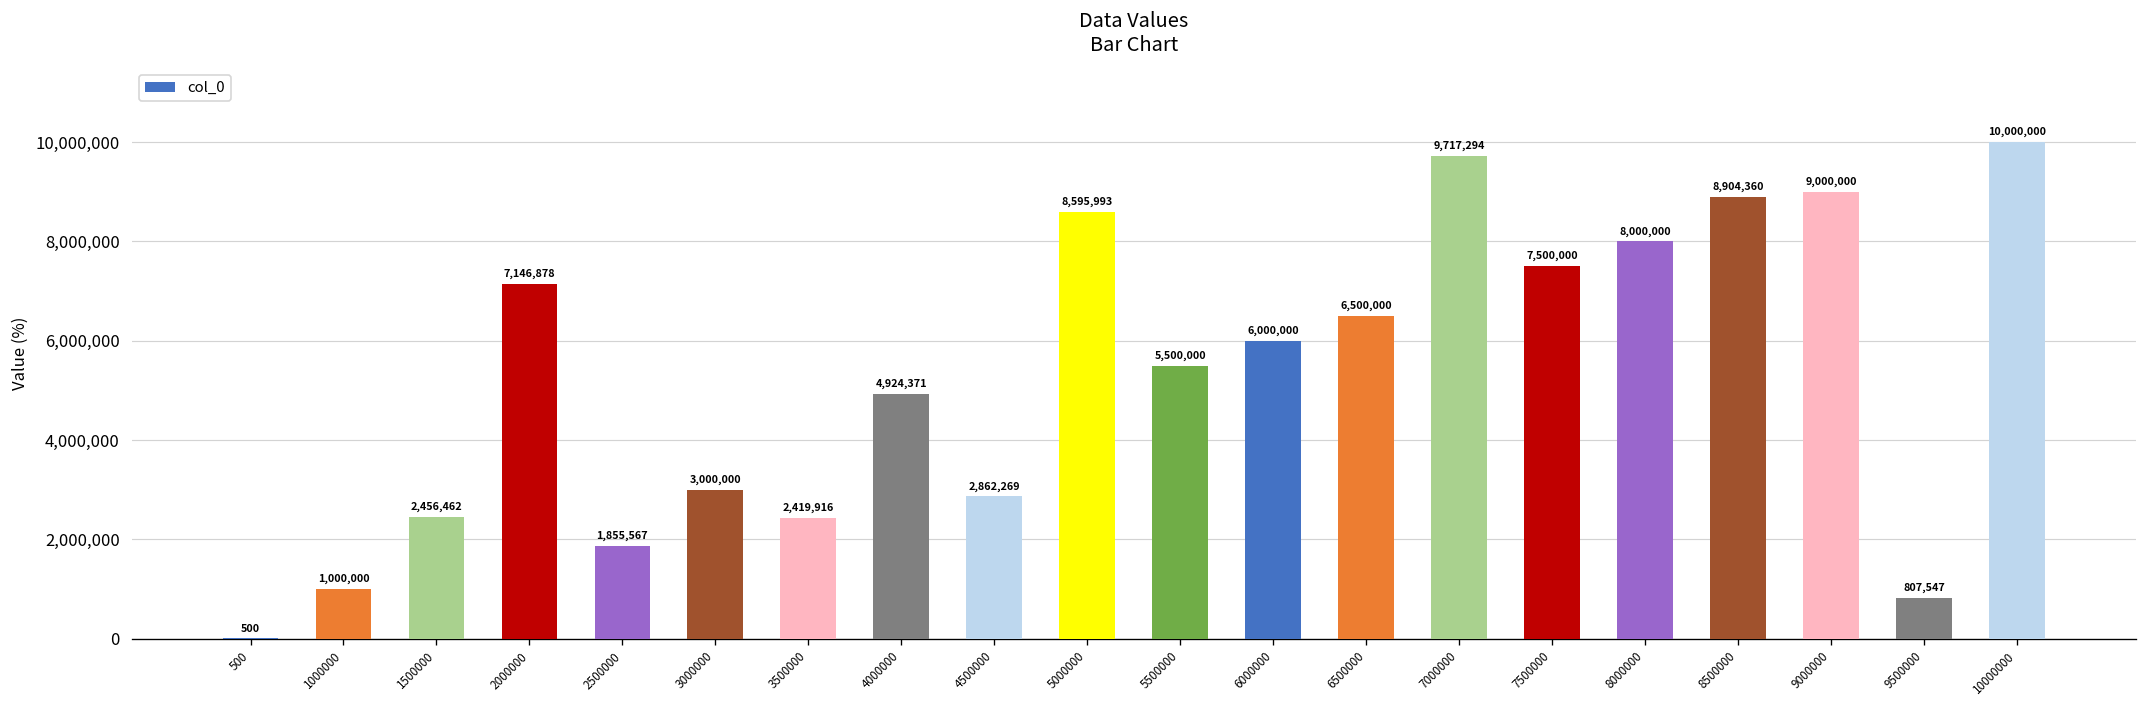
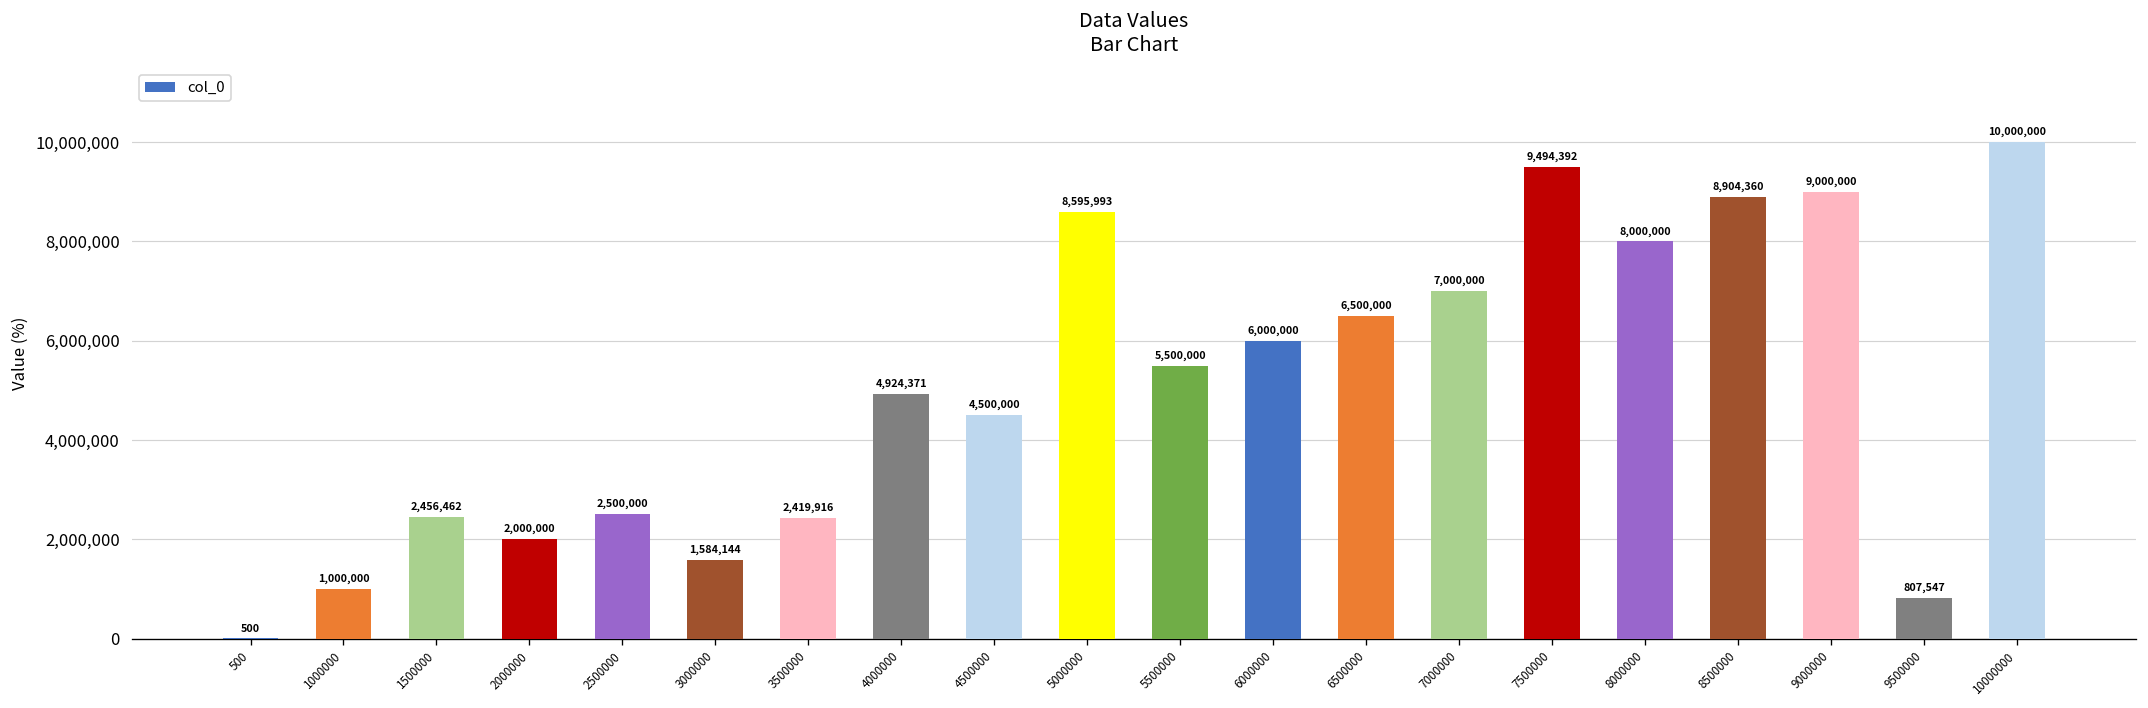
  {
    "500": "500",
    "1000000": "1,000,000",
    "1500000": "2,456,462",
-   "2000000": "7,146,878",
-   "2500000": "1,855,567",
-   "3000000": "3,000,000",
+   "2000000": "2,000,000",
+   "2500000": "2,500,000",
+   "3000000": "1,584,144",
    "3500000": "2,419,916",
    "4000000": "4,924,371",
-   "4500000": "2,862,269",
+   "4500000": "4,500,000",
    "5000000": "8,595,993",
    "5500000": "5,500,000",
    "6000000": "6,000,000",
    "6500000": "6,500,000",
-   "7000000": "9,717,294",
-   "7500000": "7,500,000",
+   "7000000": "7,000,000",
+   "7500000": "9,494,392",
    "8000000": "8,000,000",
    "8500000": "8,904,360",
    "9000000": "9,000,000",
    "9500000": "807,547",
    "10000000": "10,000,000"
  }
